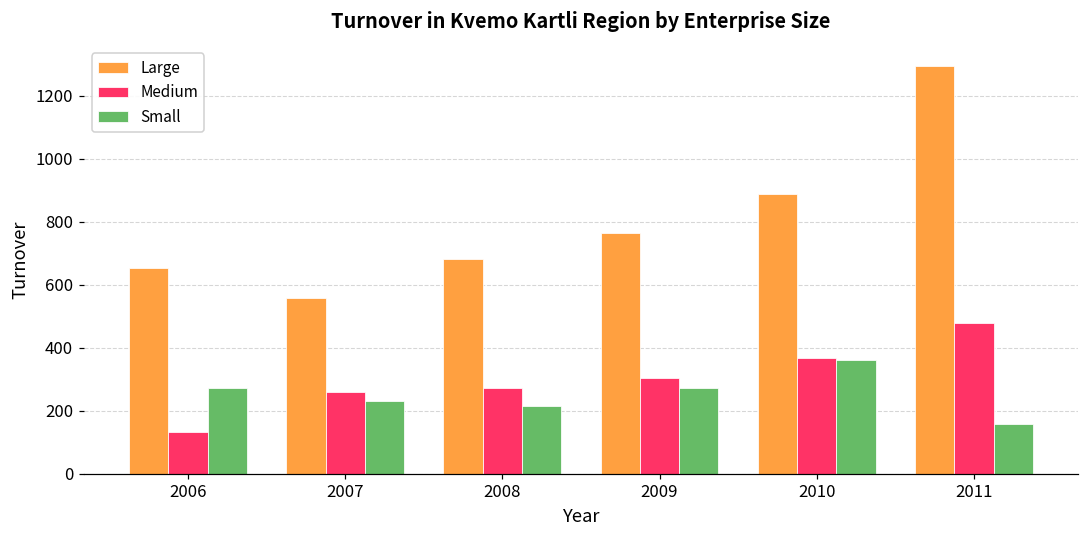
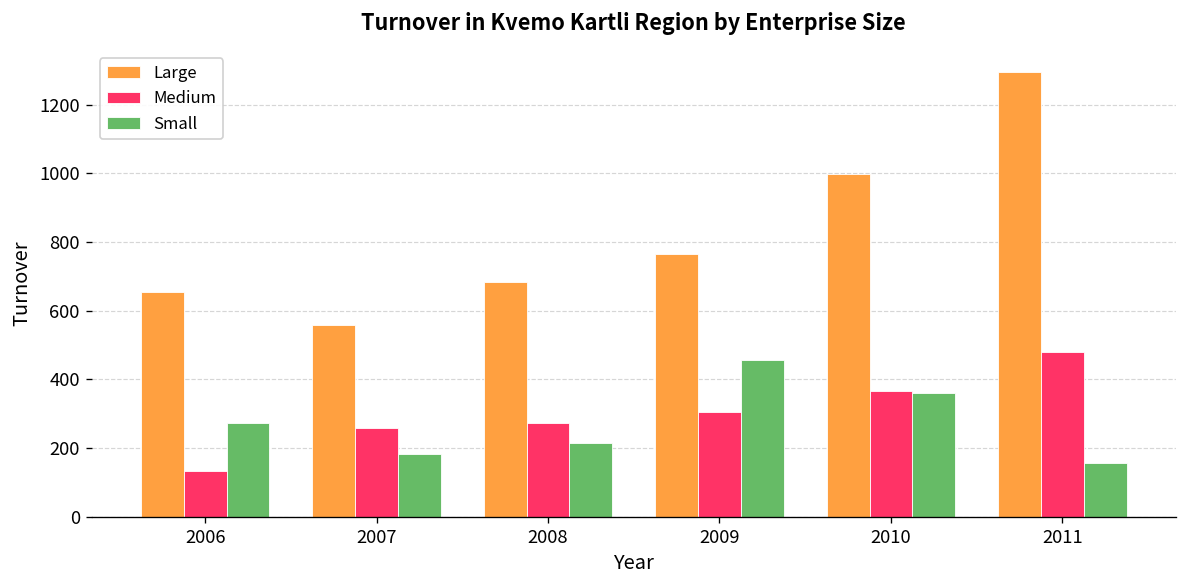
  {
    "Large": {
      "2006": 660,
      "2007": 560,
      "2008": 680,
      "2009": 770,
-     "2010": 890,
+     "2010": 1000,
      "2011": 1290
    },
    "Medium": {
      "2006": 130,
      "2007": 260,
      "2008": 270,
      "2009": 310,
      "2010": 370,
      "2011": 480
    },
    "Small": {
      "2006": 270,
-     "2007": 230,
+     "2007": 180,
      "2008": 220,
-     "2009": 270,
+     "2009": 460,
      "2010": 360,
      "2011": 160
    }
  }
